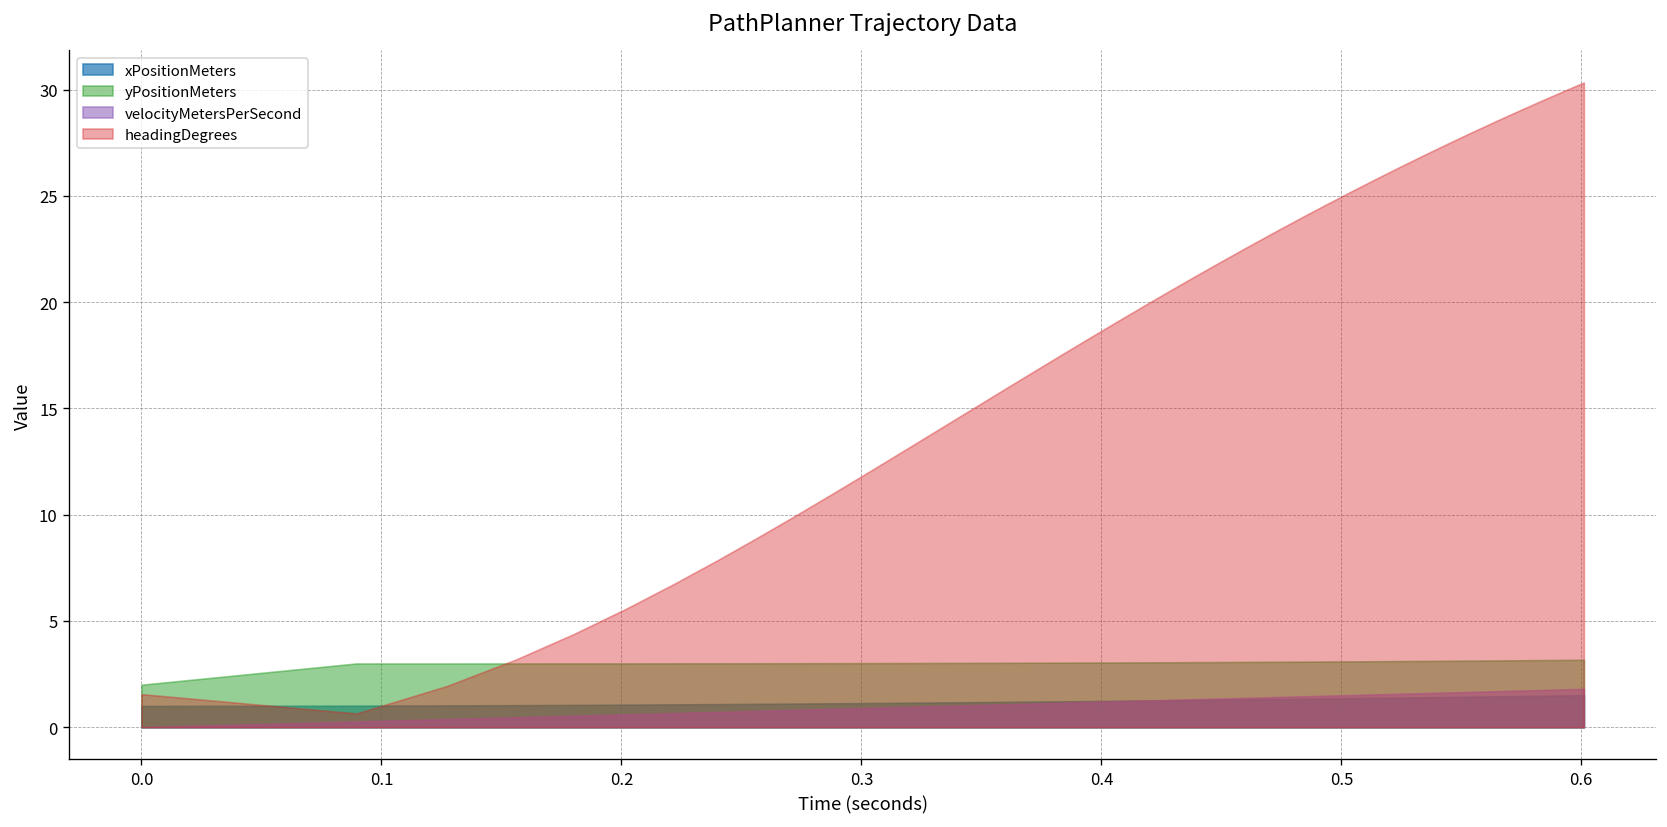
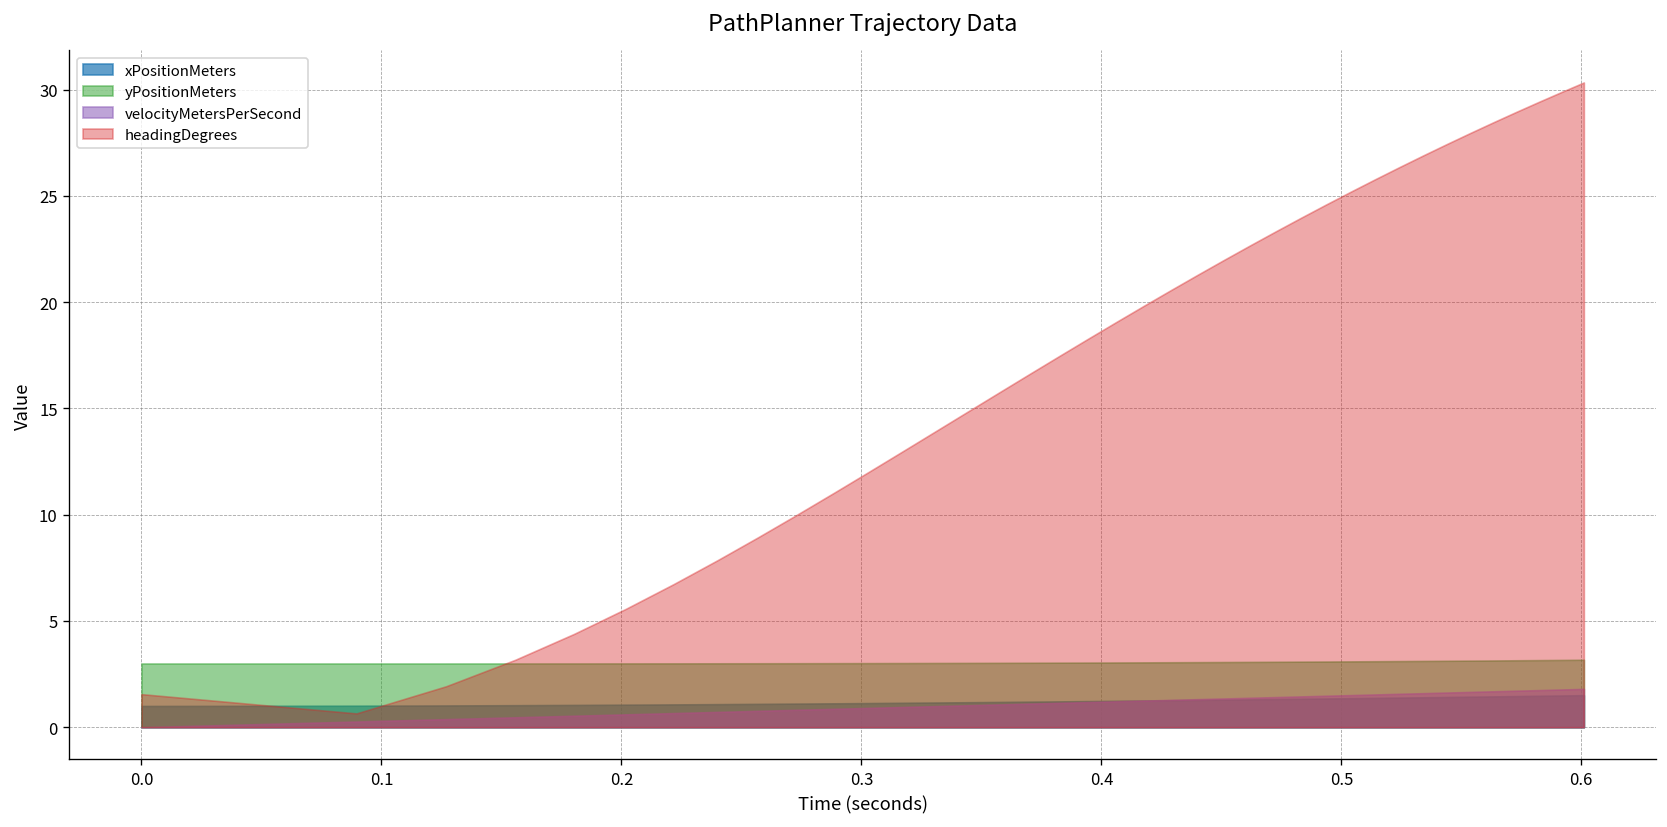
  {
    "xPositionMeters": {
      "0.0": 1
    },
    "yPositionMeters": {
-     "0.0": 2
+     "0.0": 3
    },
    "velocityMetersPerSecond": {
      "0.0": 0
    },
    "headingDegrees": {
      "0.0": 1.6
    }
  }
